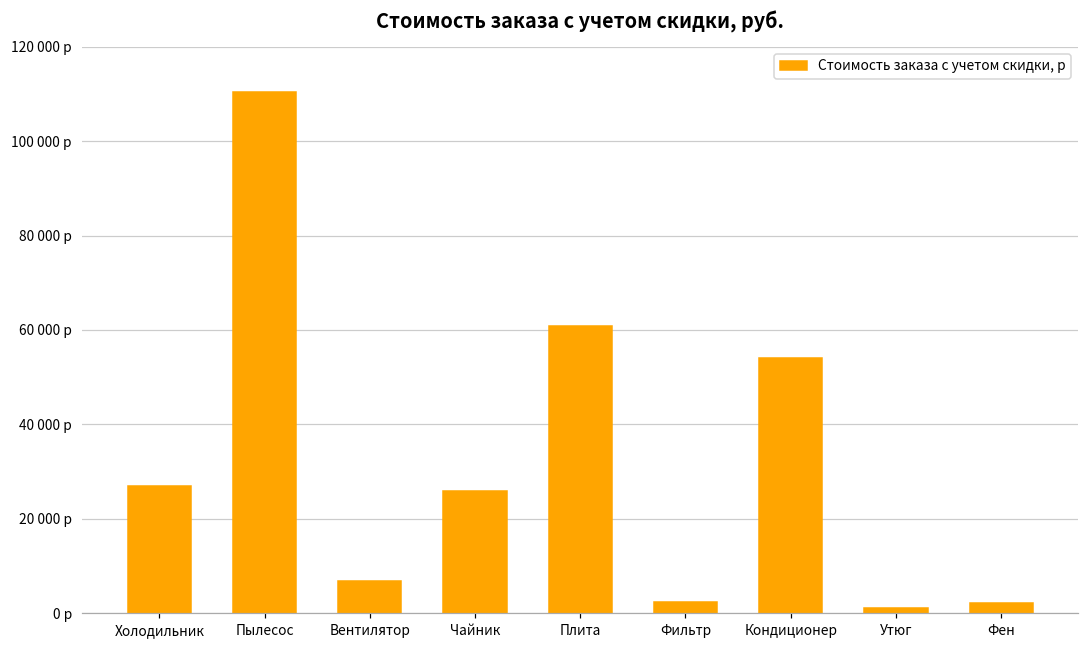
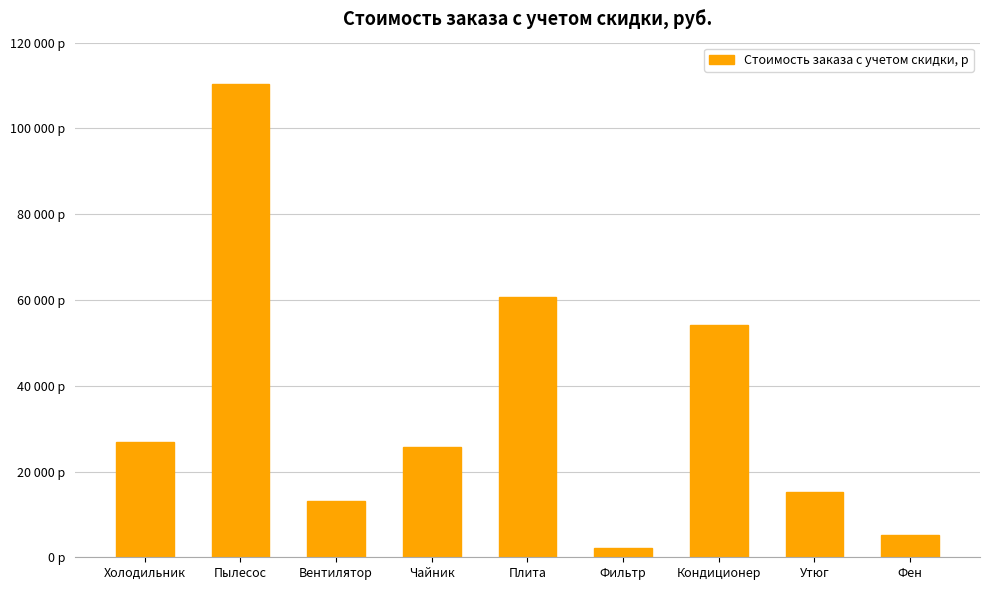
  {
    "Холодильник": "27000 р",
    "Пылесос": "110000 р",
-   "Вентилятор": "7000 р",
+   "Вентилятор": "13000 р",
    "Чайник": "26000 р",
    "Плита": "61000 р",
    "Фильтр": "2000 р",
    "Кондиционер": "54000 р",
-   "Утюг": "1000 р",
-   "Фен": "2000 р"
+   "Утюг": "15000 р",
+   "Фен": "5000 р"
  }
